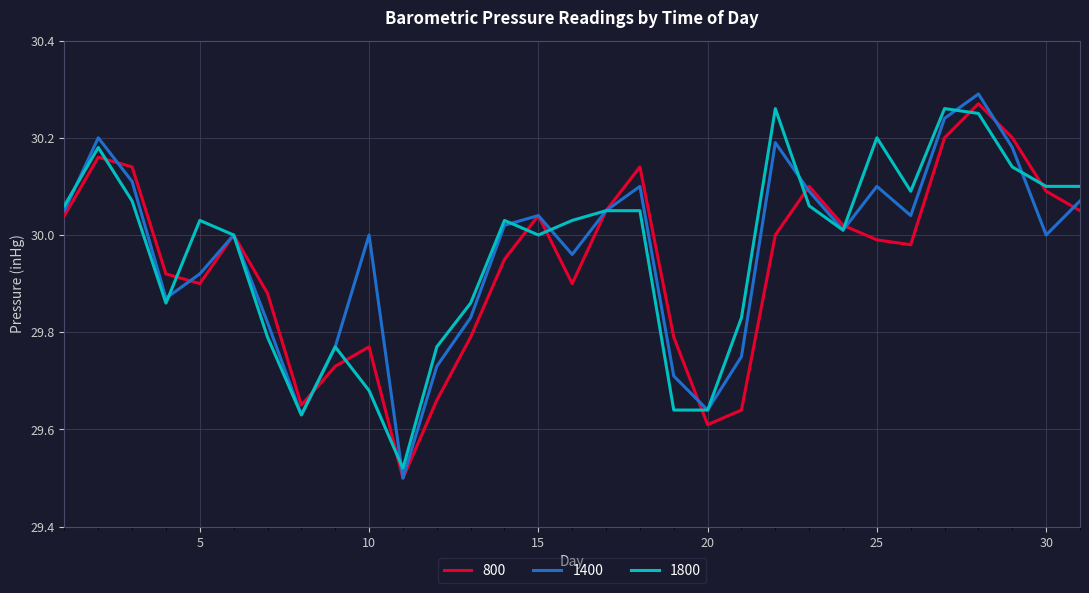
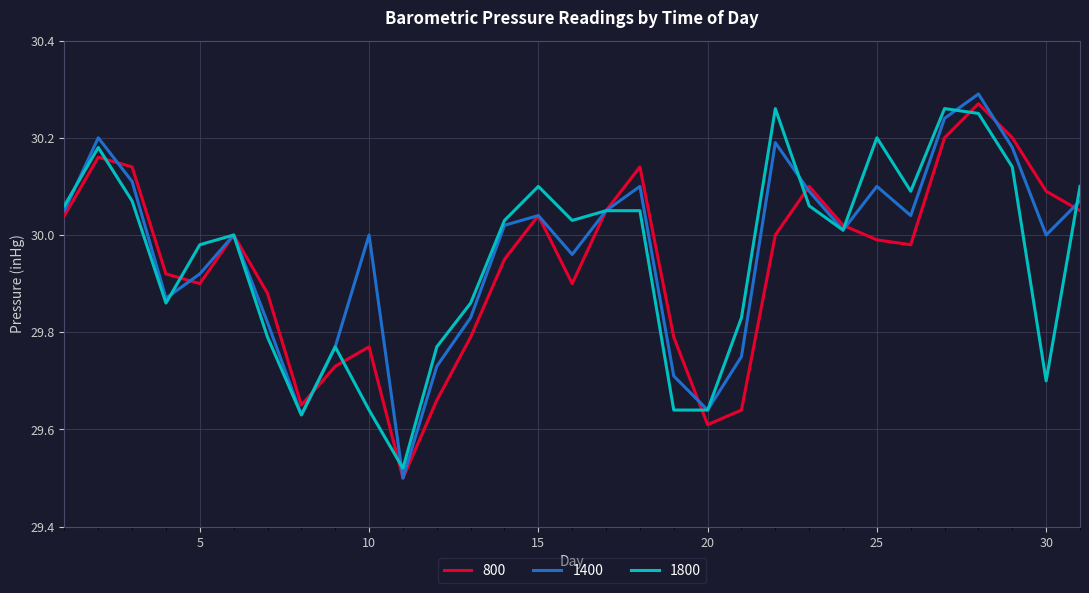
  {
    "800": {
      "5": 29.90,
      "10": 29.77,
      "20": 29.61,
      "25": 29.99,
      "30": 30.09
    },
    "1400": {
      "5": 29.92,
      "10": 30.00,
      "25": 30.10,
      "30": 30.00
    },
    "1800": {
-     "5": 30.03,
-     "10": 29.68,
-     "15": 30.0,
+     "5": 29.98,
+     "10": 29.64,
+     "15": 30.1,
      "25": 30.20,
-     "30": 30.1
+     "30": 29.7
    }
  }
